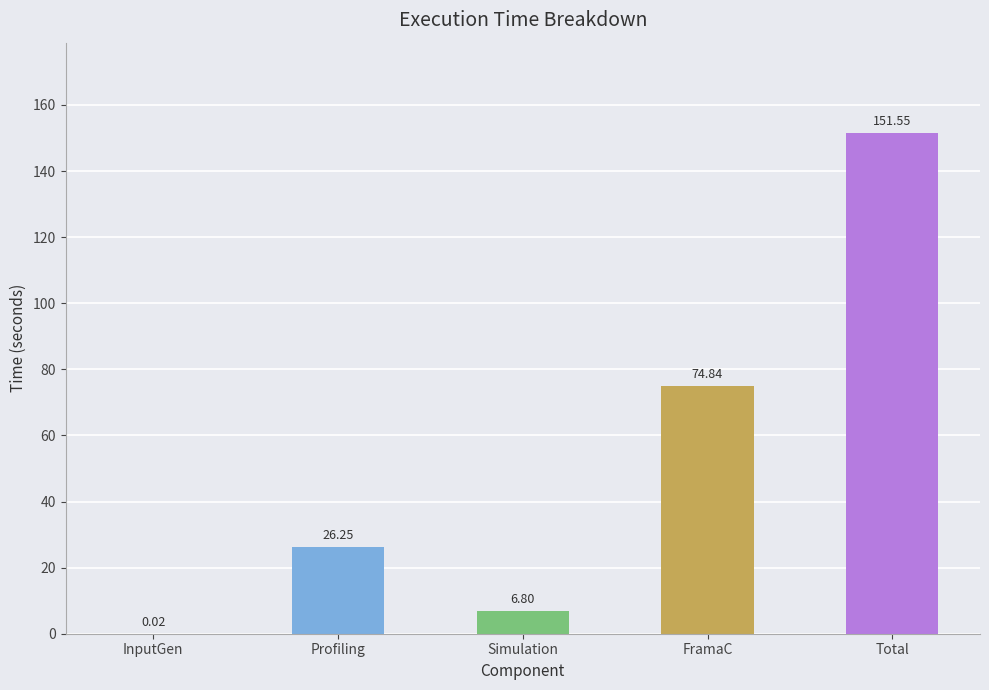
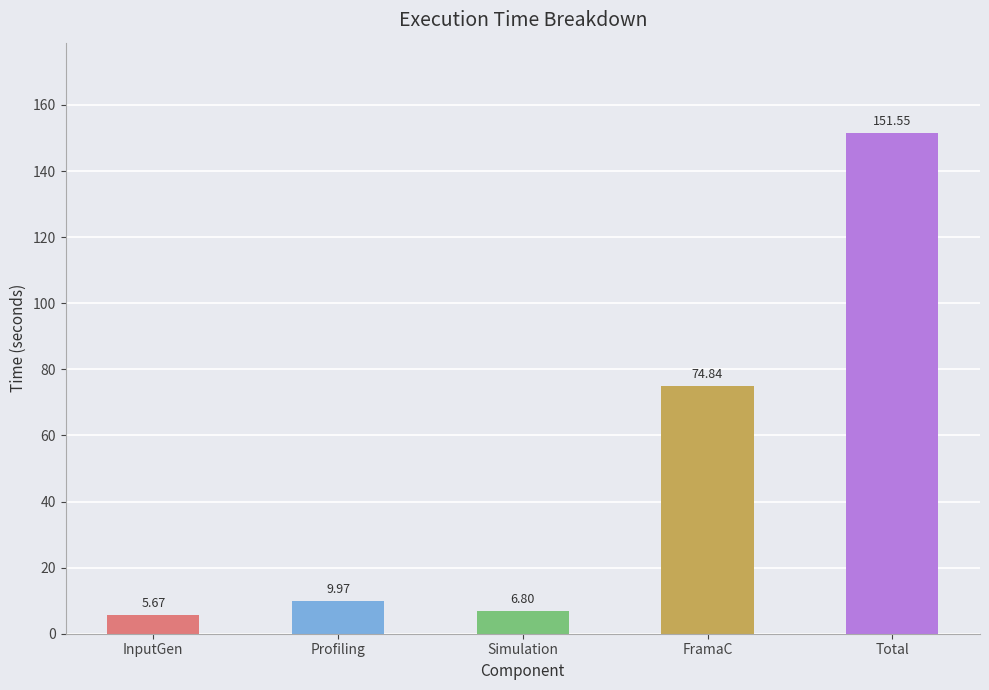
  {
-   "InputGen": 0.02,
-   "Profiling": 26.25,
+   "InputGen": 5.67,
+   "Profiling": 9.97,
    "Simulation": 6.80,
    "FramaC": 74.84,
    "Total": 151.55
  }
